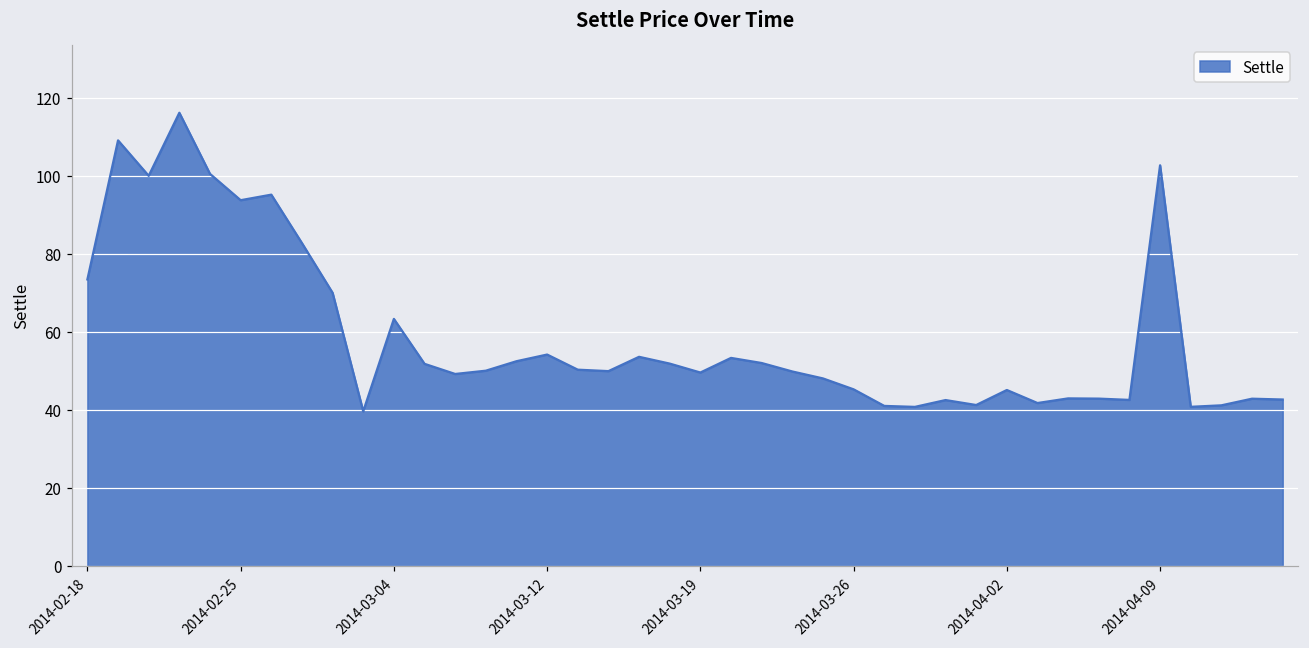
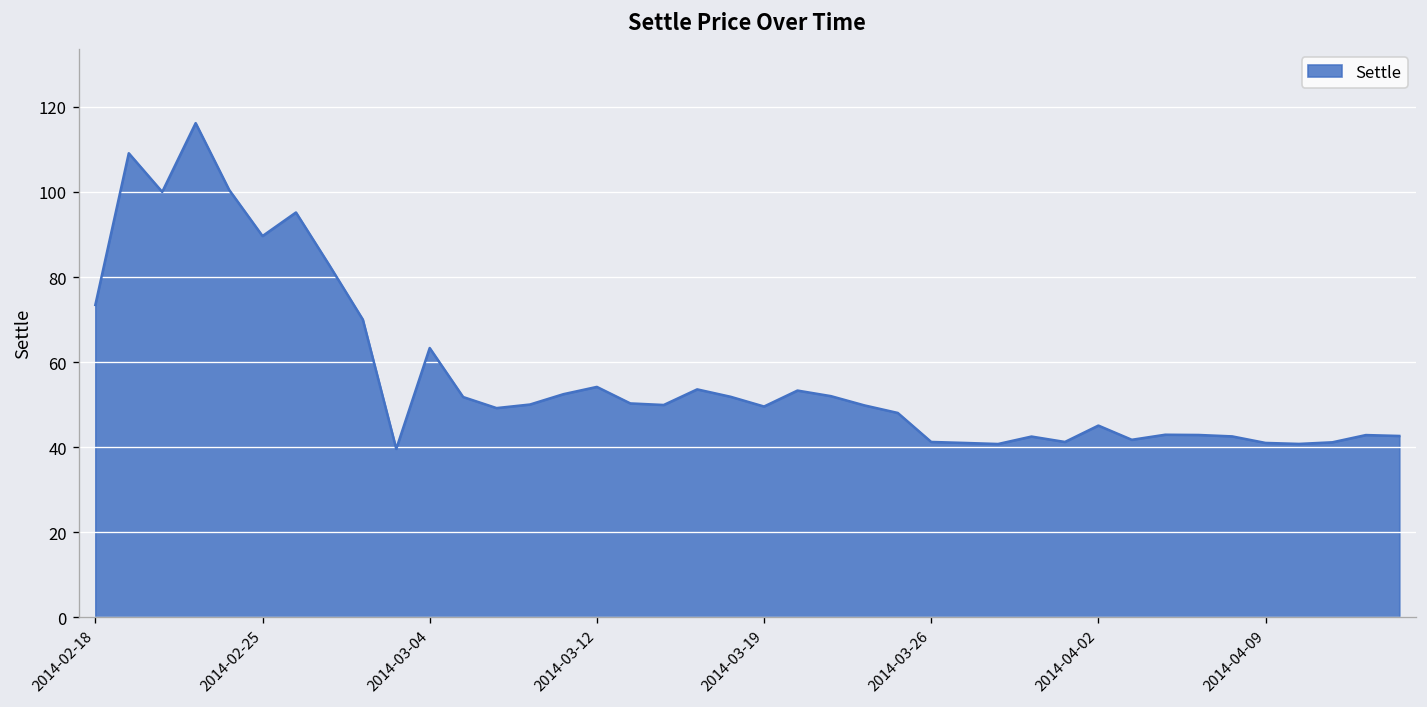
  {
    "2014-02-18": 73,
-   "2014-02-25": 94,
+   "2014-02-25": 90,
    "2014-03-04": 63,
    "2014-03-12": 54,
    "2014-03-19": 50,
-   "2014-03-26": 45,
+   "2014-03-26": 41,
    "2014-04-02": 45,
-   "2014-04-09": 103
+   "2014-04-09": 41
  }
